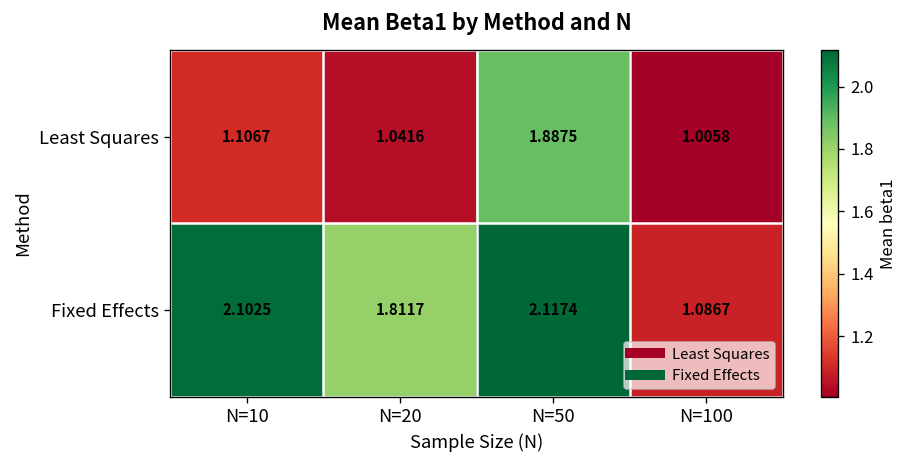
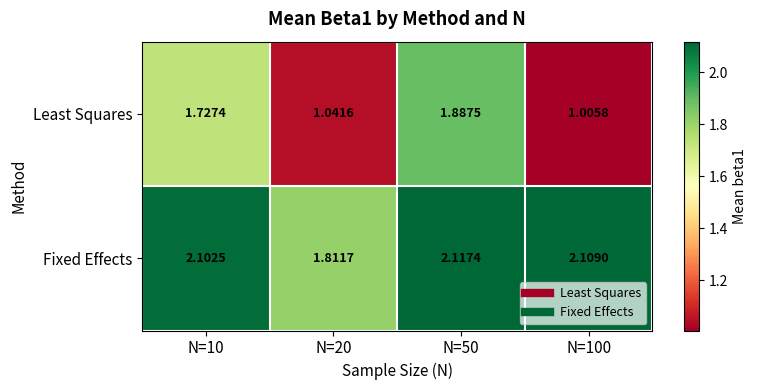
  {
    "Least Squares": {
-     "N=10": 1.1067,
+     "N=10": 1.7274,
      "N=20": 1.0416,
      "N=50": 1.8875,
      "N=100": 1.0058
    },
    "Fixed Effects": {
      "N=10": 2.1025,
      "N=20": 1.8117,
      "N=50": 2.1174,
-     "N=100": 1.0867
+     "N=100": 2.1090
    }
  }
